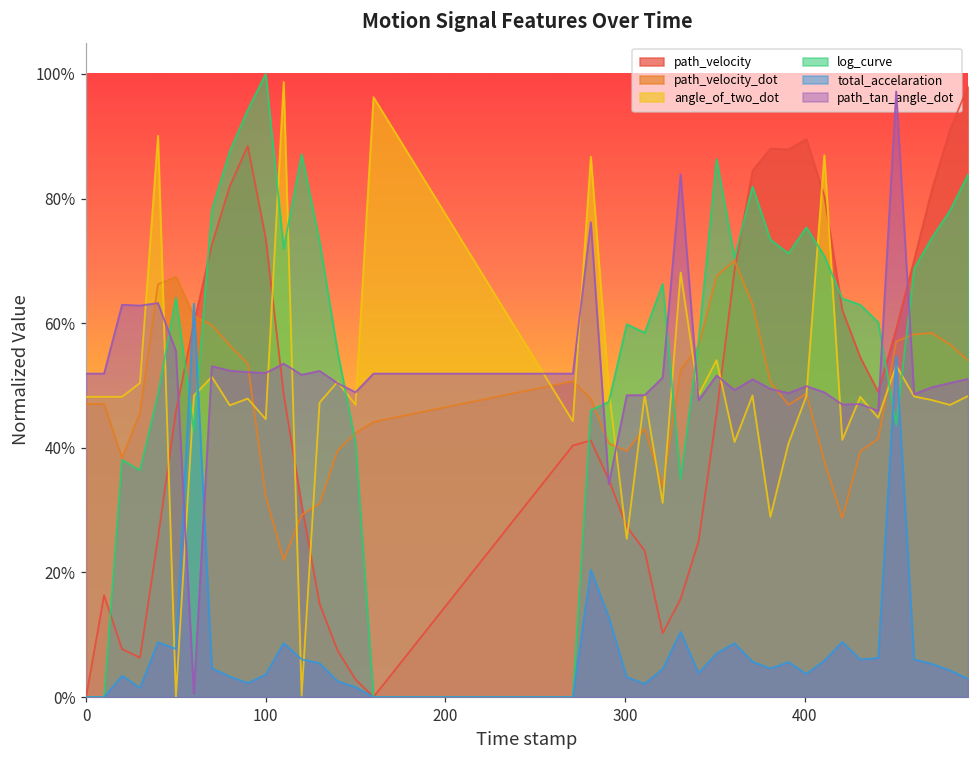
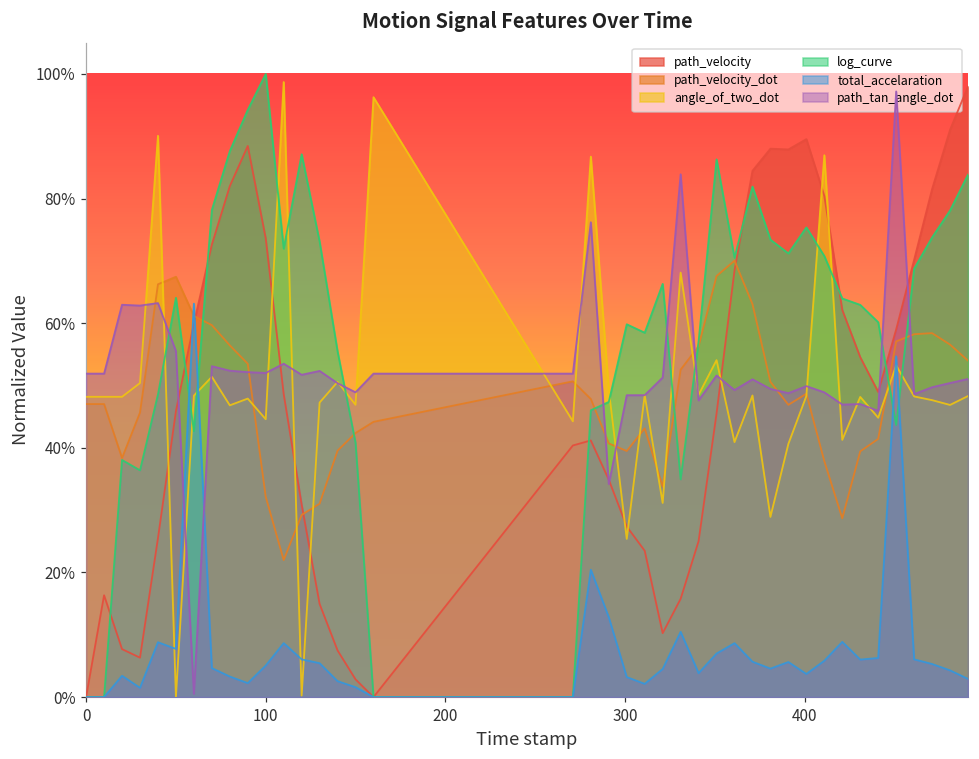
  {
    "log_curve": {
      "100": "100%"
    },
    "total_accelaration": {
-     "100": "4%"
+     "100": "5%"
    },
    "path_tan_angle_dot": {
      "0": "52%",
      "100": "52%"
    }
  }
